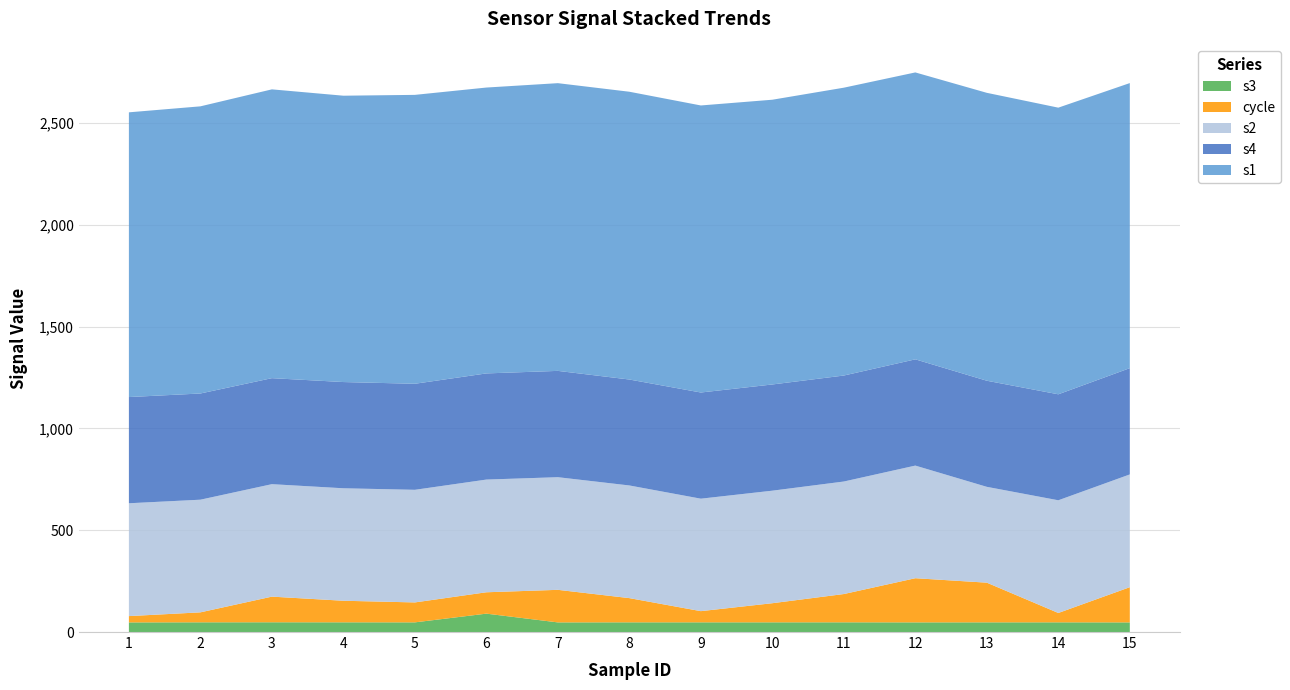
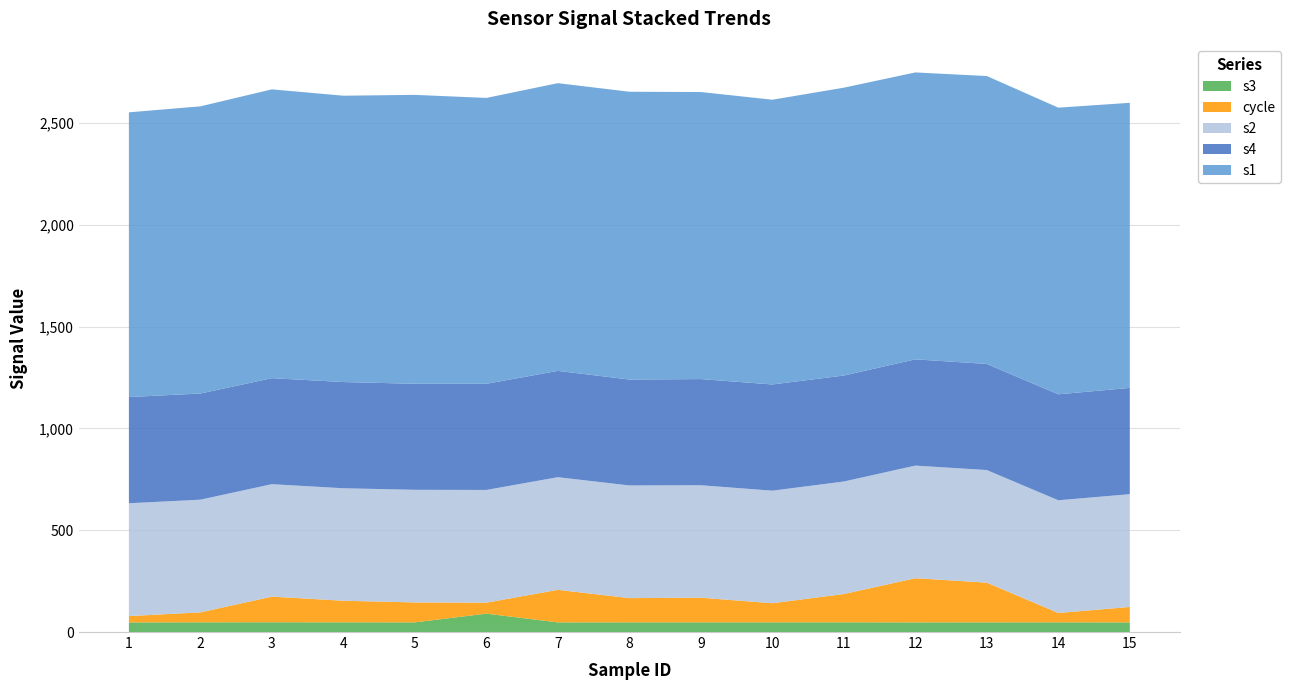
  {
    "s3": {
      "1": 50,
      "2": 50,
      "3": 50,
      "4": 50,
      "5": 50,
      "6": 90,
      "7": 50,
      "8": 50,
      "9": 50,
      "10": 50,
      "11": 50,
      "12": 50,
      "13": 50,
      "14": 50,
      "15": 50
    },
    "cycle": {
      "1": 30,
      "2": 50,
      "3": 130,
      "4": 110,
      "5": 100,
-     "6": 110,
+     "6": 50,
      "7": 160,
      "8": 120,
-     "9": 60,
+     "9": 120,
      "10": 90,
      "11": 140,
      "12": 220,
      "13": 200,
      "14": 50,
-     "15": 170
+     "15": 80
    },
    "s2": {
      "1": 550,
      "2": 550,
      "3": 550,
      "4": 550,
      "5": 550,
      "6": 550,
      "7": 550,
      "8": 550,
      "9": 550,
      "10": 550,
      "11": 550,
      "12": 550,
-     "13": 470,
+     "13": 550,
      "14": 550,
      "15": 550
    }
  }
